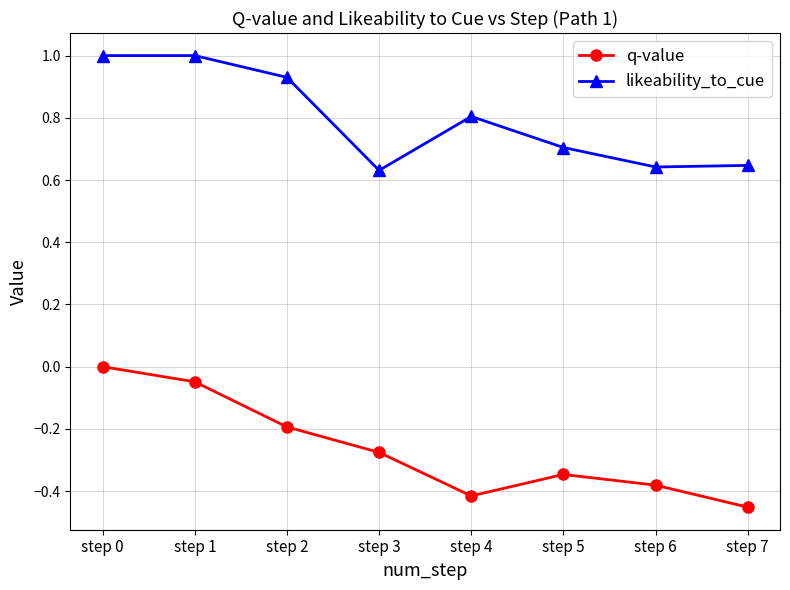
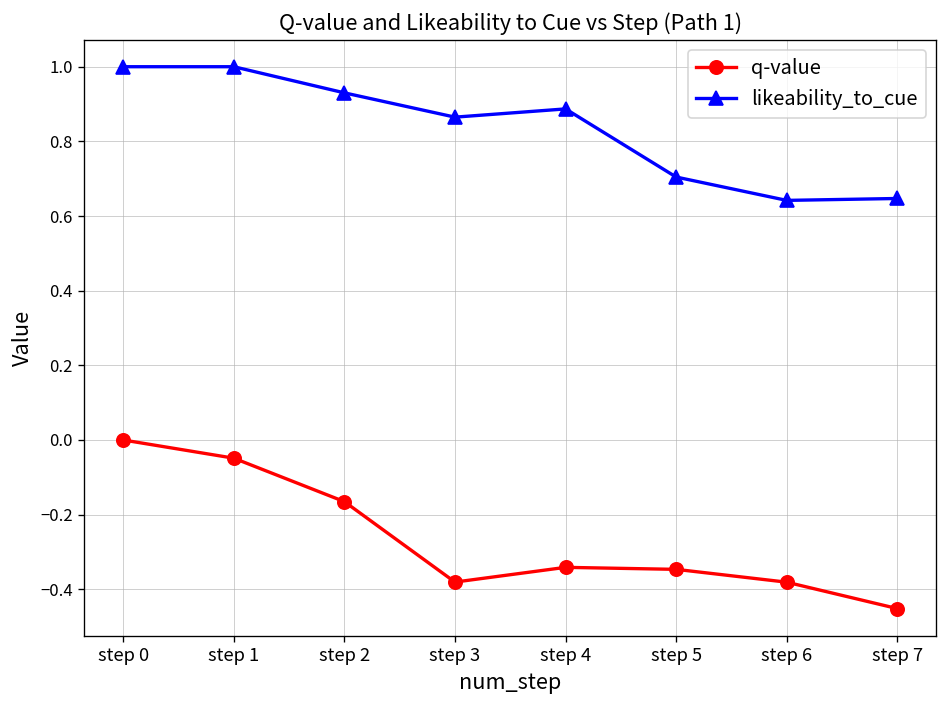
  {
    "q-value": {
      "step 0": 0.00,
      "step 1": -0.05,
-     "step 2": -0.19,
-     "step 3": -0.28,
-     "step 4": -0.42,
+     "step 2": -0.17,
+     "step 3": -0.38,
+     "step 4": -0.34,
      "step 5": -0.35,
      "step 6": -0.38,
      "step 7": -0.45
    },
    "likeability_to_cue": {
      "step 0": 1.00,
      "step 1": 1.00,
      "step 2": 0.93,
-     "step 3": 0.63,
-     "step 4": 0.80,
+     "step 3": 0.86,
+     "step 4": 0.89,
      "step 5": 0.70,
      "step 6": 0.64,
      "step 7": 0.65
    }
  }
